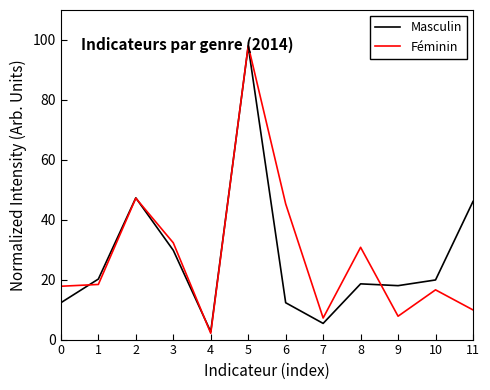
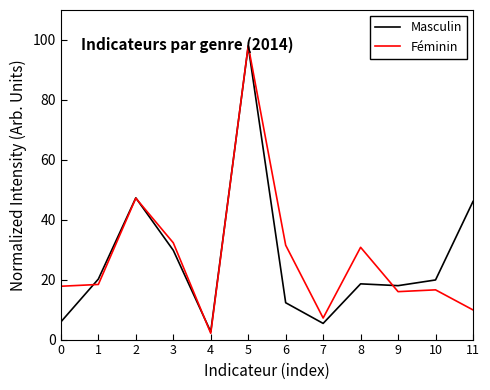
  {
    "Masculin": {
-     "0": 12,
+     "0": 6,
      "1": 20,
      "3": 30,
      "6": 12,
      "7": 5,
      "8": 19,
      "9": 18,
      "10": 20,
      "11": 46
    },
    "Féminin": {
      "0": 18,
      "1": 18,
      "3": 32,
-     "6": 45,
+     "6": 32,
      "7": 7,
      "8": 31,
-     "9": 8,
+     "9": 16,
      "10": 17,
      "11": 10
    }
  }
